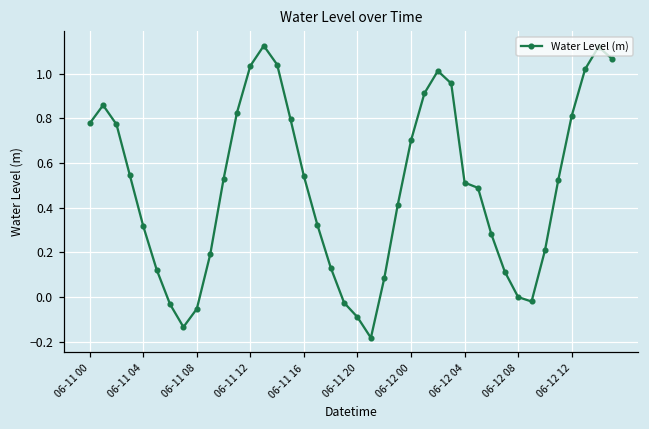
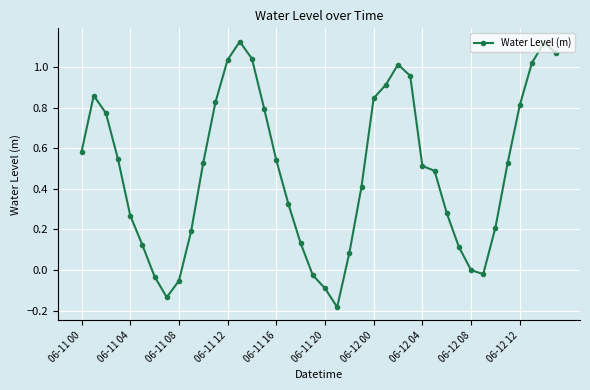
  {
-   "06-11 00": 0.78,
-   "06-11 04": 0.32,
+   "06-11 00": 0.58,
+   "06-11 04": 0.27,
    "06-11 08": -0.05,
    "06-11 12": 1.04,
    "06-11 16": 0.54,
    "06-11 20": -0.09,
-   "06-12 00": 0.70,
+   "06-12 00": 0.85,
    "06-12 04": 0.51,
    "06-12 08": 0.00,
    "06-12 12": 0.81
  }
